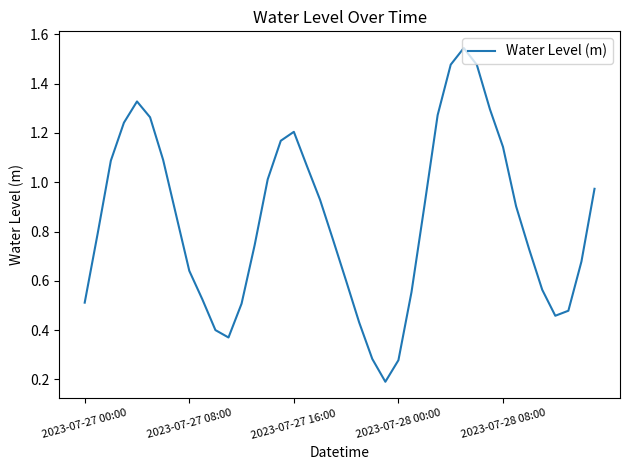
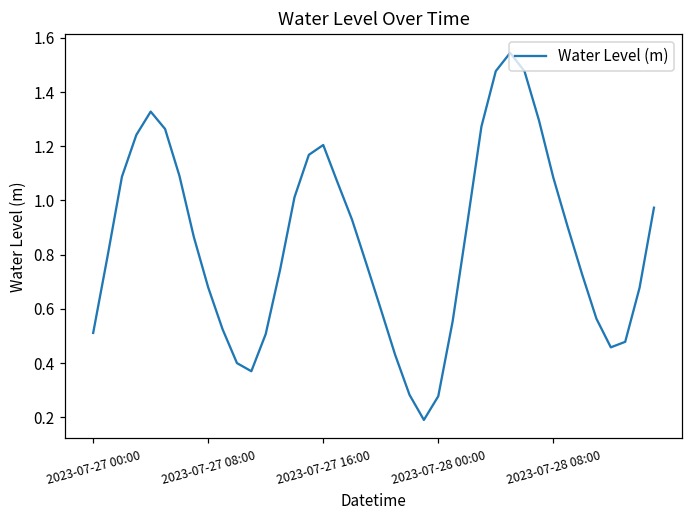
  {
    "2023-07-27 00:00": 0.51,
-   "2023-07-27 08:00": 0.64,
+   "2023-07-27 08:00": 0.68,
    "2023-07-27 16:00": 1.20,
    "2023-07-28 00:00": 0.28,
-   "2023-07-28 08:00": 1.14
+   "2023-07-28 08:00": 1.08
  }
